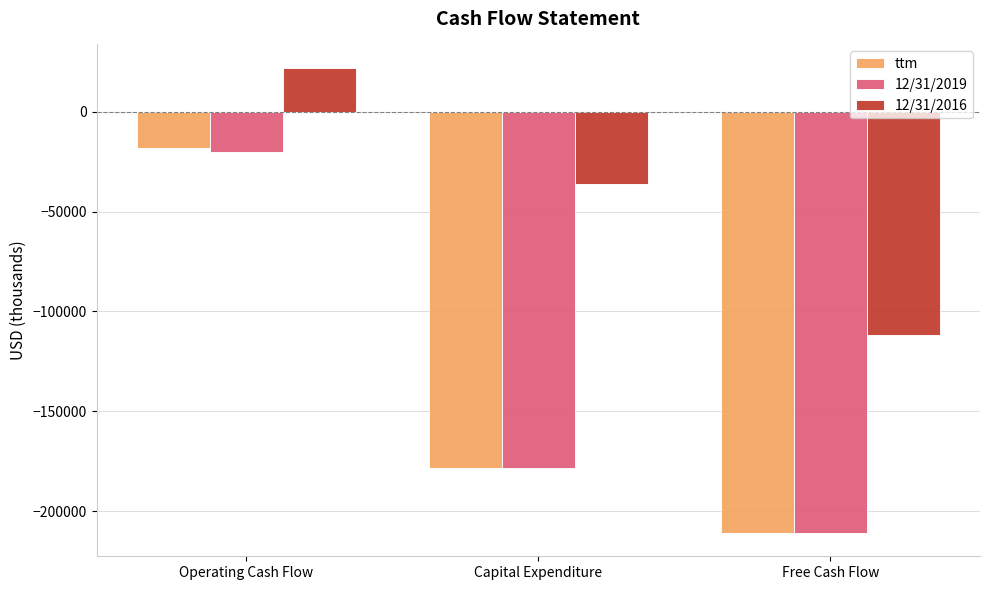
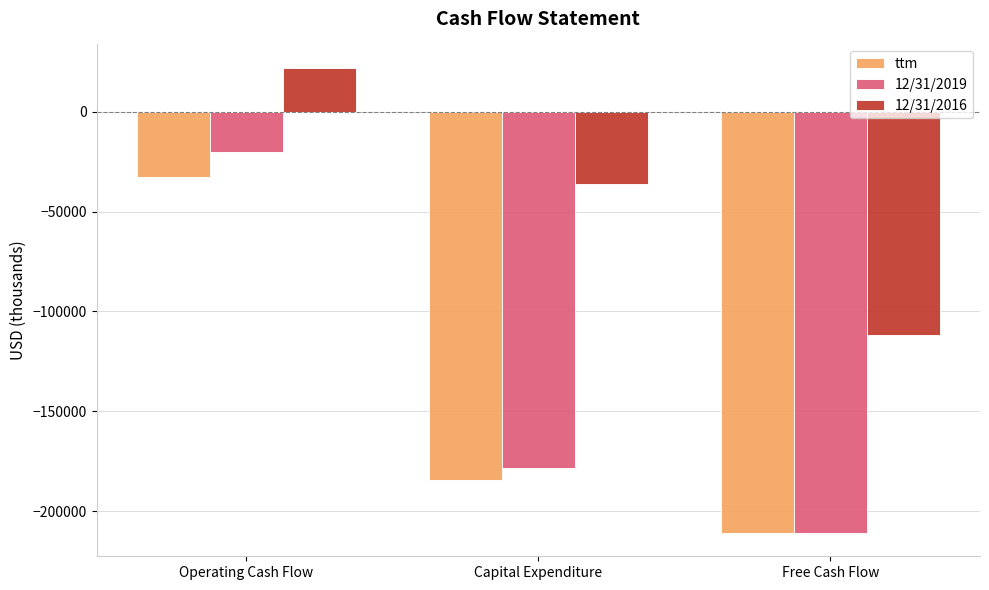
  {
    "ttm": {
-     "Operating Cash Flow": -18000,
-     "Capital Expenditure": -178000,
+     "Operating Cash Flow": -33000,
+     "Capital Expenditure": -184000,
      "Free Cash Flow": -211000
    },
    "12/31/2019": {
      "Operating Cash Flow": -20000,
      "Capital Expenditure": -178000,
      "Free Cash Flow": -211000
    },
    "12/31/2016": {
      "Operating Cash Flow": 22000,
      "Capital Expenditure": -36000,
      "Free Cash Flow": -112000
    }
  }
